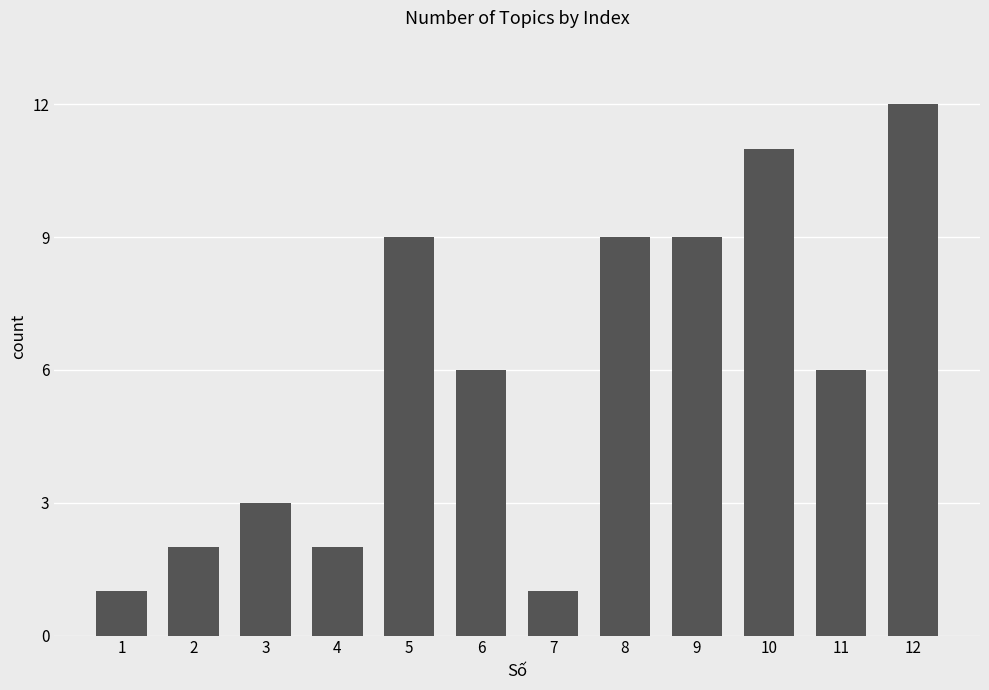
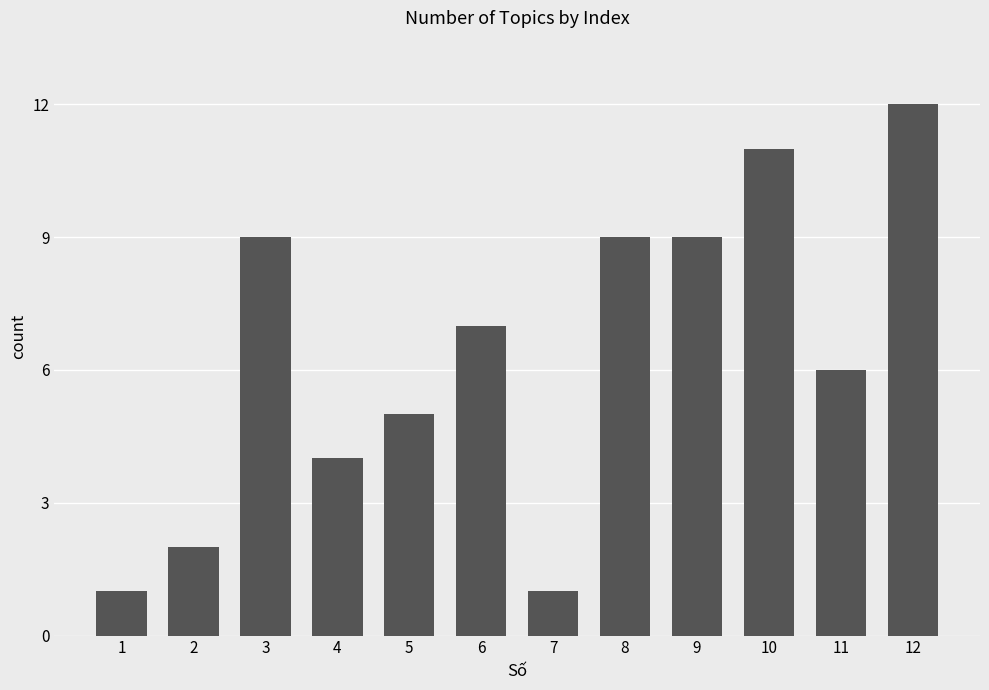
  {
    "1": 1,
    "2": 2,
-   "3": 3,
-   "4": 2,
-   "5": 9,
-   "6": 6,
+   "3": 9,
+   "4": 4,
+   "5": 5,
+   "6": 7,
    "7": 1,
    "8": 9,
    "9": 9,
    "10": 11,
    "11": 6,
    "12": 12
  }
